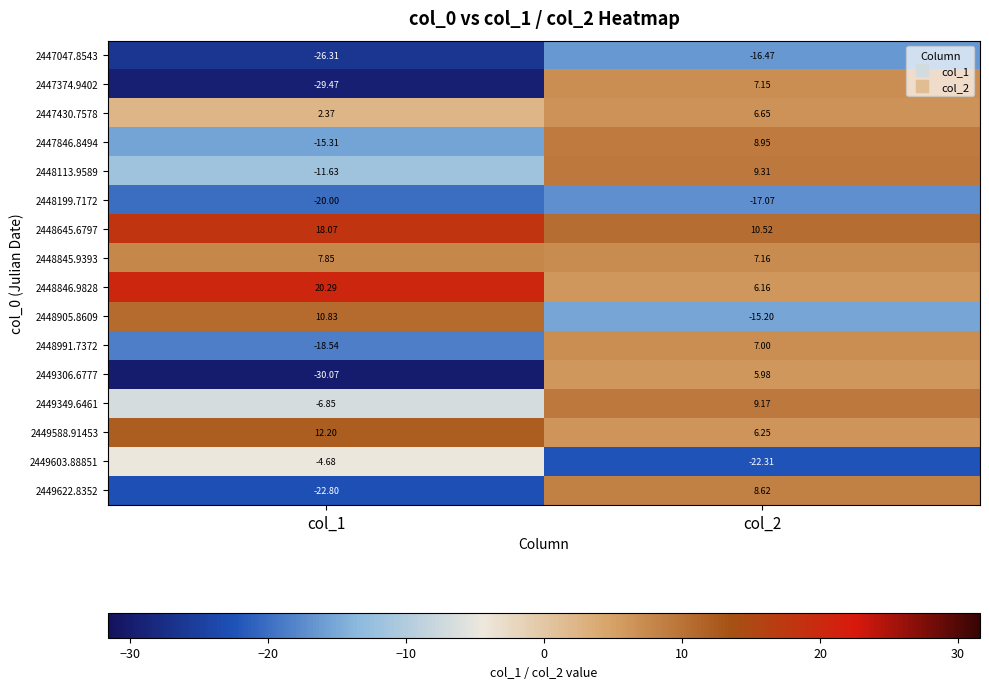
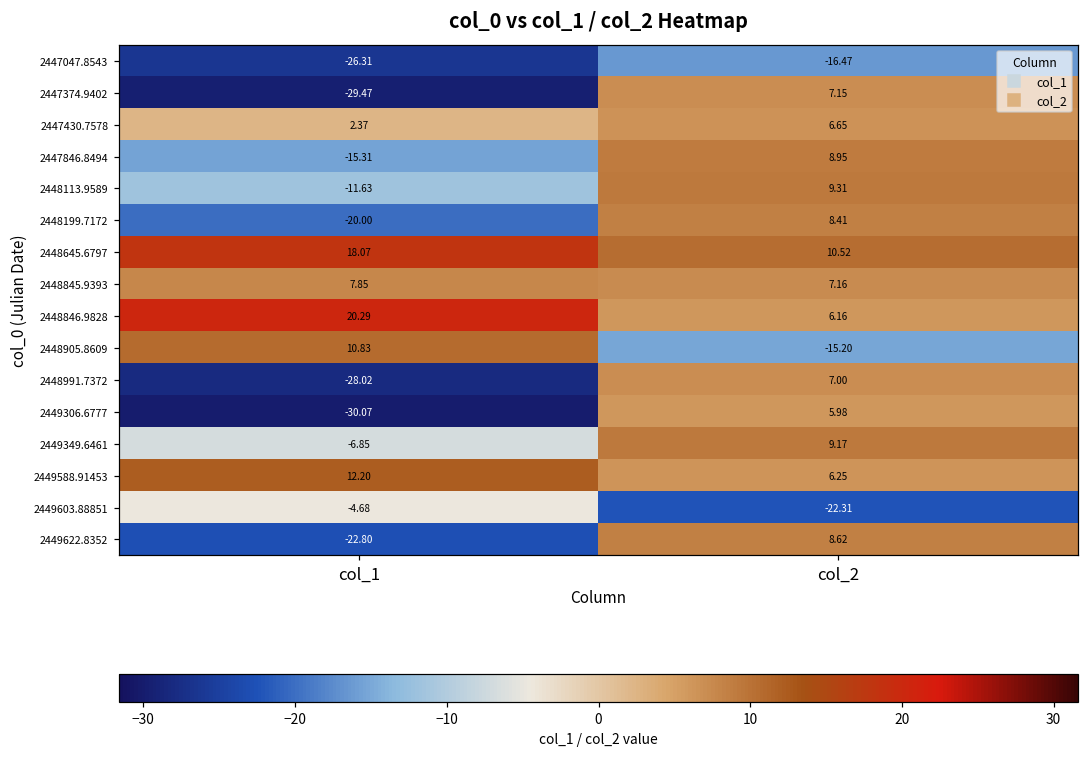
  {
    "2447047.8543": {
      "col_1": -26.31,
      "col_2": -16.47
    },
    "2447374.9402": {
      "col_1": -29.47,
      "col_2": 7.15
    },
    "2447430.7578": {
      "col_1": 2.37,
      "col_2": 6.65
    },
    "2447846.8494": {
      "col_1": -15.31,
      "col_2": 8.95
    },
    "2448113.9589": {
      "col_1": -11.63,
      "col_2": 9.31
    },
    "2448199.7172": {
      "col_1": -20.00,
-     "col_2": -17.07
+     "col_2": 8.41
    },
    "2448645.6797": {
      "col_1": 18.07,
      "col_2": 10.52
    },
    "2448845.9393": {
      "col_1": 7.85,
      "col_2": 7.16
    },
    "2448846.9828": {
      "col_1": 20.29,
      "col_2": 6.16
    },
    "2448905.8609": {
      "col_1": 10.83,
      "col_2": -15.20
    },
    "2448991.7372": {
-     "col_1": -18.54,
+     "col_1": -28.02,
      "col_2": 7.00
    },
    "2449306.6777": {
      "col_1": -30.07,
      "col_2": 5.98
    },
    "2449349.6461": {
      "col_1": -6.85,
      "col_2": 9.17
    },
    "2449588.91453": {
      "col_1": 12.20,
      "col_2": 6.25
    },
    "2449603.88851": {
      "col_1": -4.68,
      "col_2": -22.31
    },
    "2449622.8352": {
      "col_1": -22.80,
      "col_2": 8.62
    }
  }
